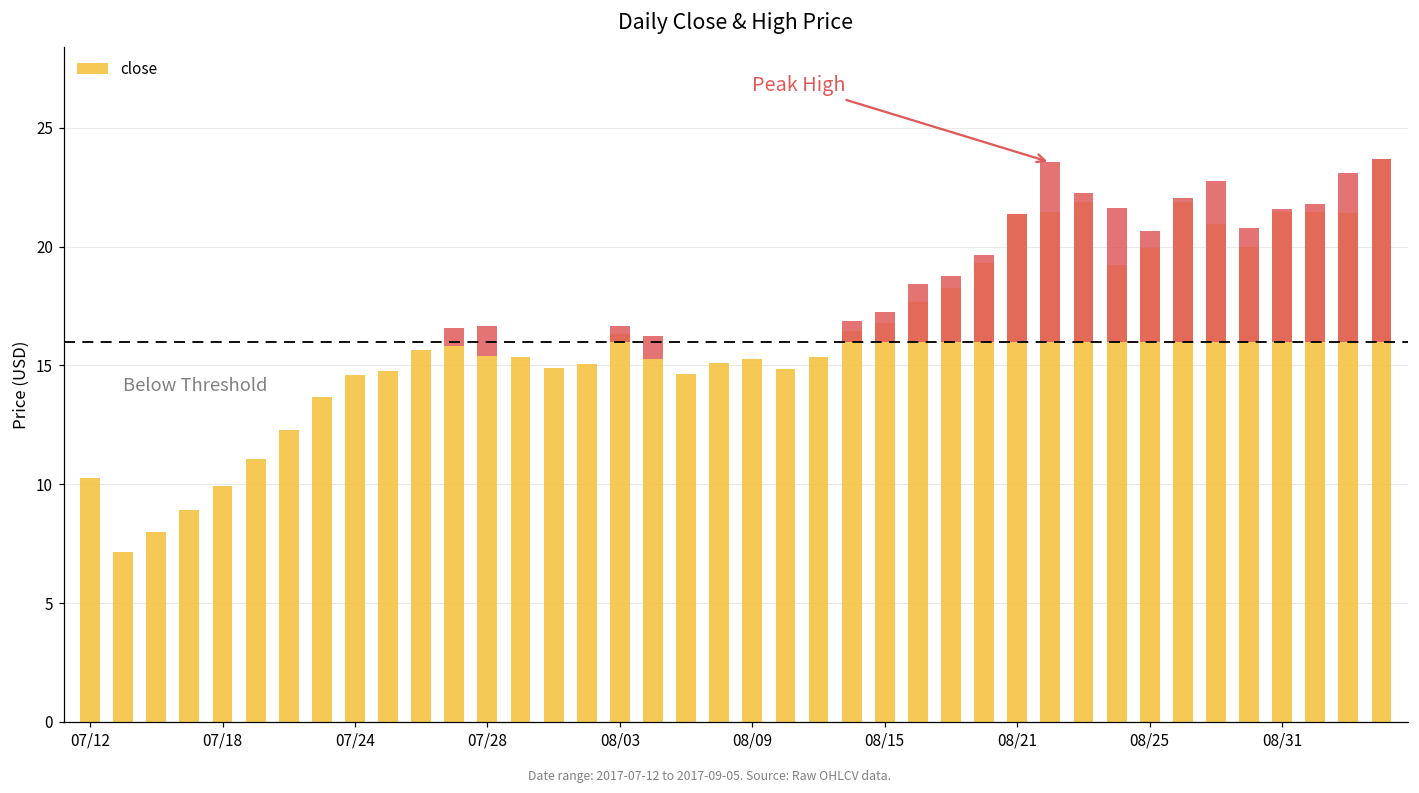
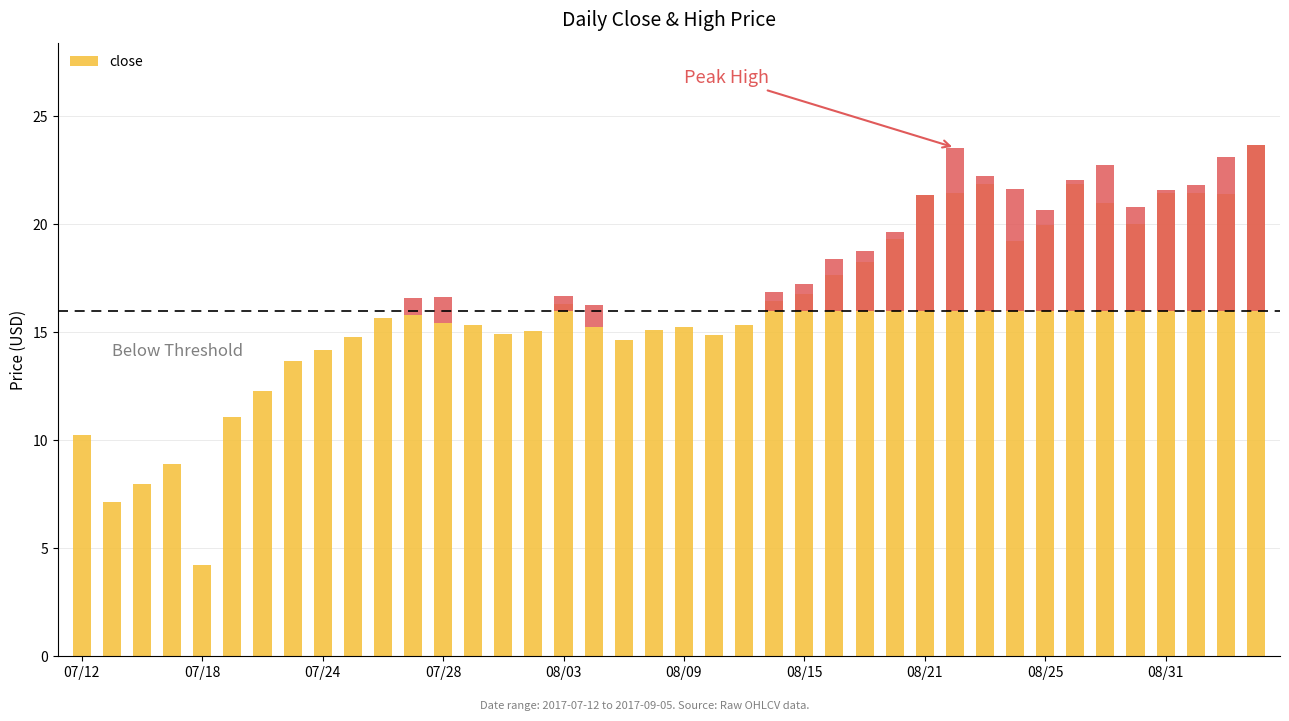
  {
    "07/12": 10.2,
-   "07/18": 9.9,
-   "07/24": 14.6,
+   "07/18": 4.2,
+   "07/24": 14.2,
    "08/09": 15.3,
    "08/21": 21.4
  }
